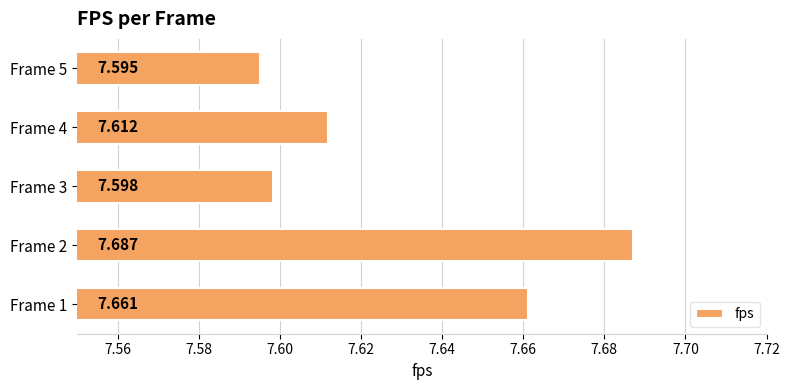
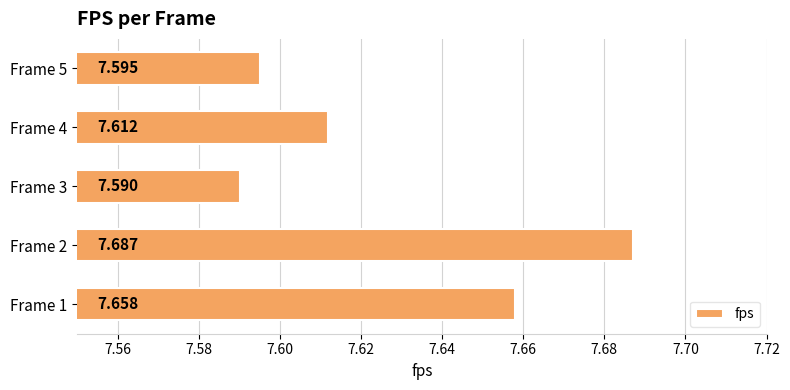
  {
    "Frame 5": 7.595,
    "Frame 4": 7.612,
-   "Frame 3": 7.598,
+   "Frame 3": 7.590,
    "Frame 2": 7.687,
-   "Frame 1": 7.661
+   "Frame 1": 7.658
  }
